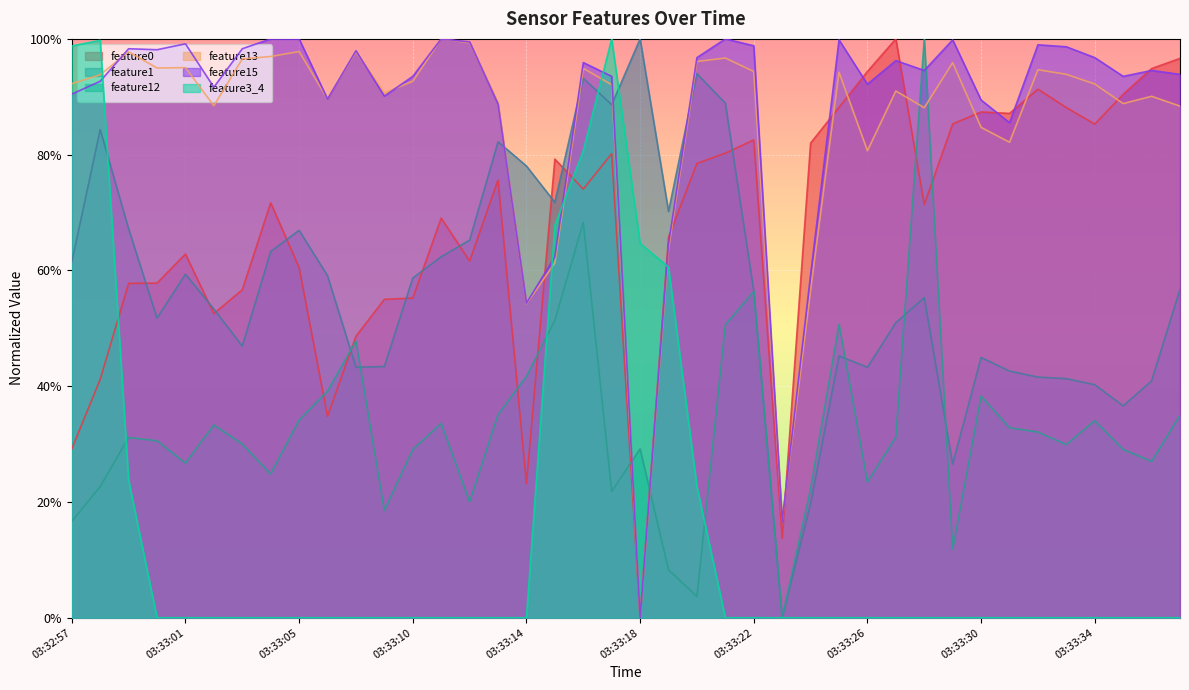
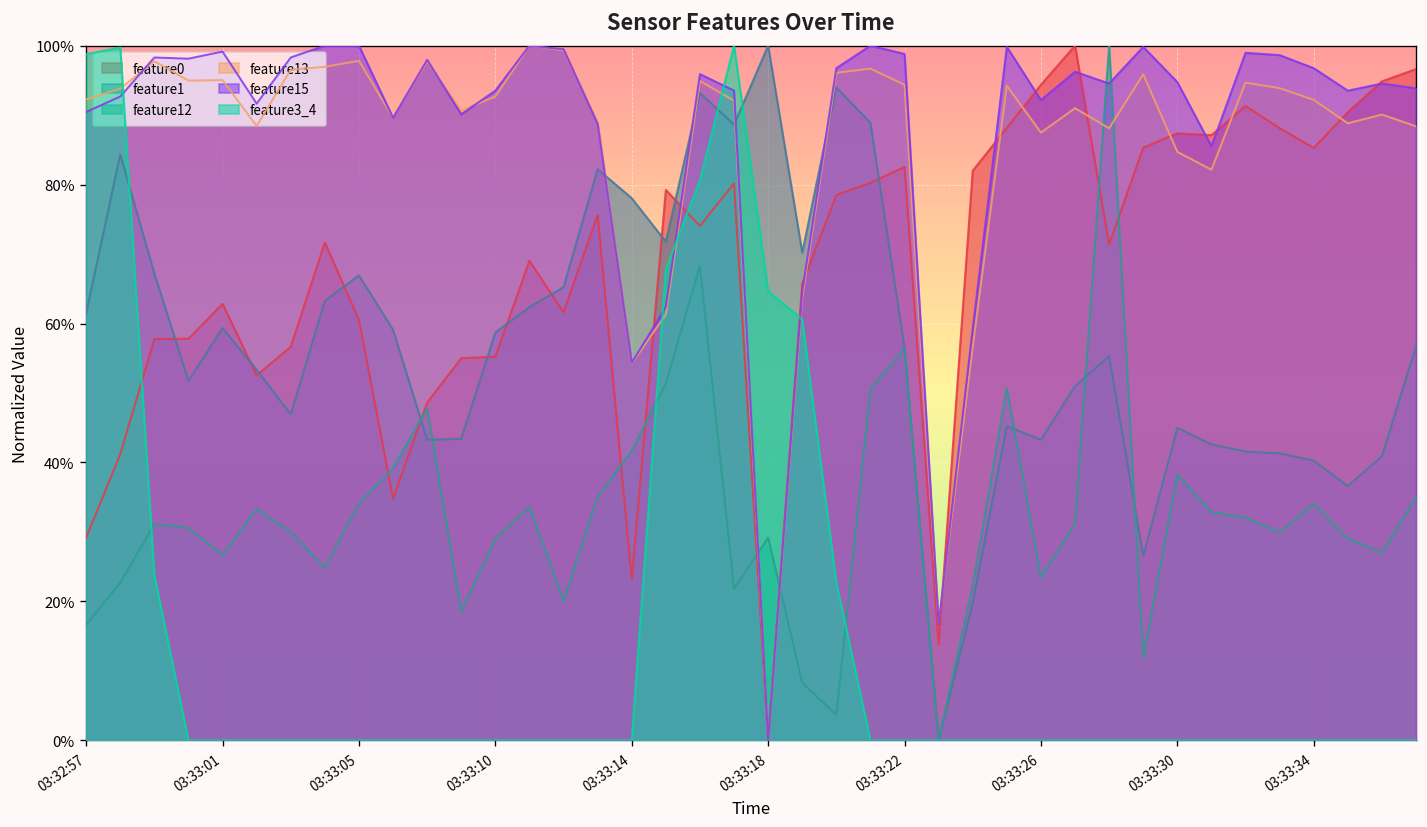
  {
    "feature0": {
      "03:32:57": "29%",
      "03:33:01": "63%",
      "03:33:05": "60%",
      "03:33:10": "55%",
      "03:33:14": "23%",
      "03:33:22": "83%",
      "03:33:26": "94%",
      "03:33:30": "87%",
      "03:33:34": "85%"
    },
    "feature13": {
      "03:32:57": "92%",
      "03:33:05": "98%",
      "03:33:10": "93%",
      "03:33:22": "94%",
-     "03:33:26": "81%",
+     "03:33:26": "87%",
      "03:33:30": "85%",
      "03:33:34": "92%"
    },
    "feature15": {
      "03:32:57": "90%",
      "03:33:01": "99%",
      "03:33:05": "100%",
      "03:33:10": "94%",
      "03:33:22": "99%",
      "03:33:26": "92%",
-     "03:33:30": "89%",
+     "03:33:30": "95%",
      "03:33:34": "97%"
    }
  }
